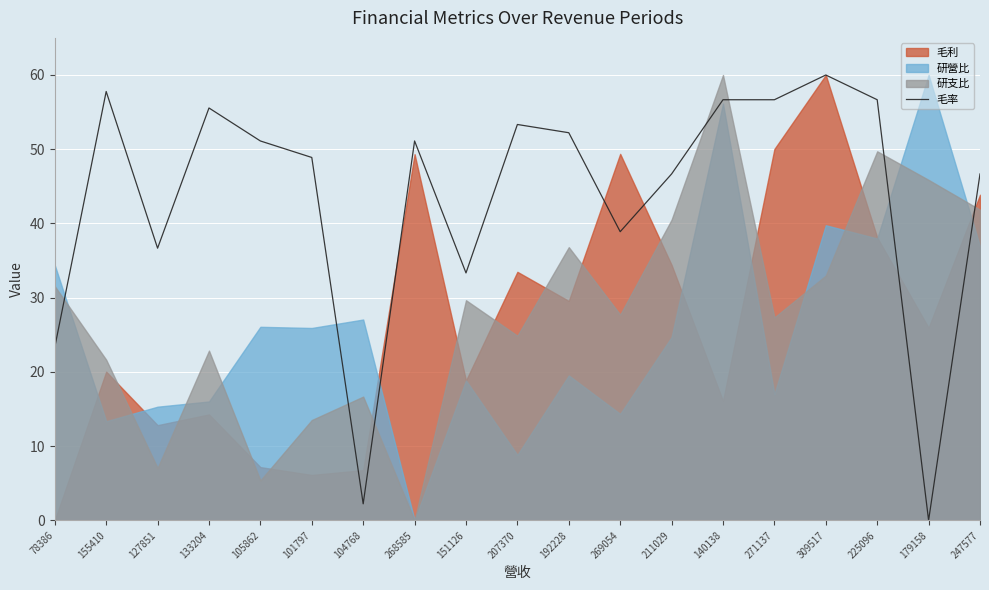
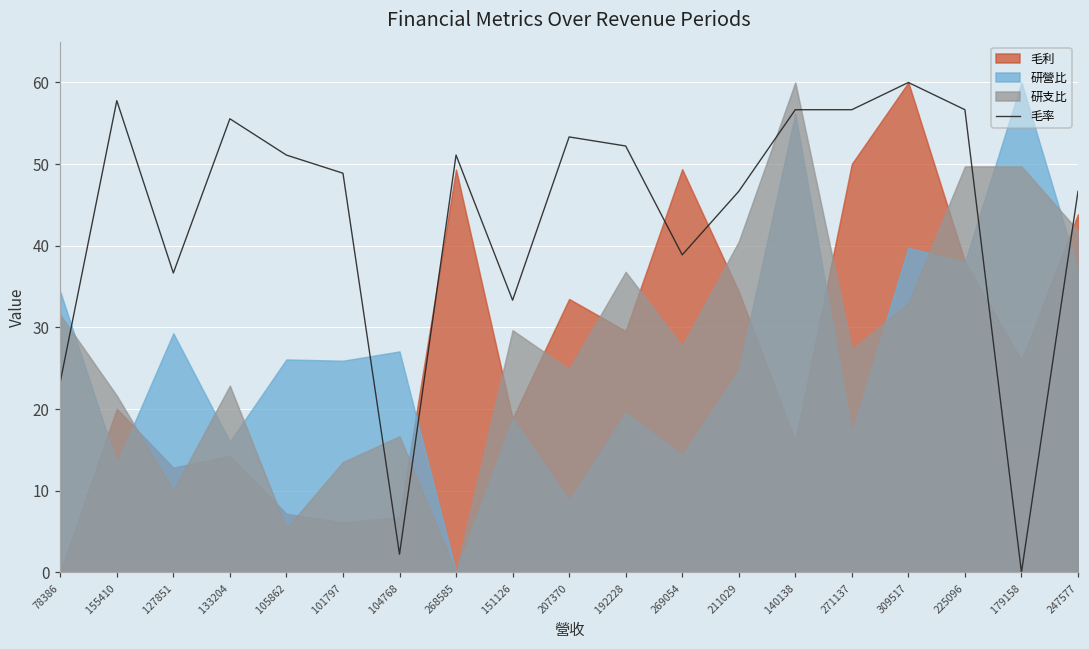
  {
    "毛率": {
      "78386": 23,
      "155410": 58,
      "127851": 37,
      "133204": 56,
      "105862": 51,
      "101797": 49,
      "104768": 2,
      "268585": 51,
      "151126": 33,
      "207370": 53,
      "192228": 52,
      "269054": 39,
      "211029": 47,
      "140138": 57,
      "271137": 57,
      "225096": 57,
      "179158": 0,
      "247577": 47
    },
    "毛利": {
      "78386": 0,
      "155410": 20,
      "127851": 13,
      "133204": 14,
      "105862": 7,
      "101797": 6,
      "104768": 7,
      "268585": 49,
      "207370": 33,
      "192228": 30,
      "269054": 49,
      "211029": 34,
      "140138": 16,
      "271137": 50,
      "179158": 26,
      "247577": 44
    },
    "研營比": {
      "78386": 34,
      "155410": 13,
-     "127851": 15,
+     "127851": 29,
      "133204": 16,
      "105862": 26,
      "101797": 26,
      "104768": 27,
      "207370": 9,
      "192228": 20,
      "269054": 14,
      "211029": 25,
      "140138": 56,
      "271137": 17,
      "309517": 40,
      "247577": 37
    },
    "研支比": {
      "78386": 32,
      "155410": 22,
-     "127851": 7,
+     "127851": 10,
      "133204": 23,
      "105862": 5,
      "101797": 14,
      "104768": 17,
      "151126": 30,
      "207370": 25,
      "192228": 37,
      "269054": 28,
      "211029": 41,
      "140138": 60,
      "271137": 27,
      "309517": 33,
      "225096": 50,
-     "179158": 46,
+     "179158": 50,
      "247577": 42
    }
  }
